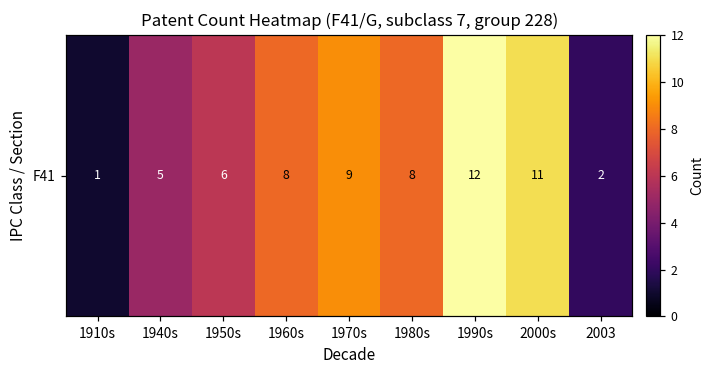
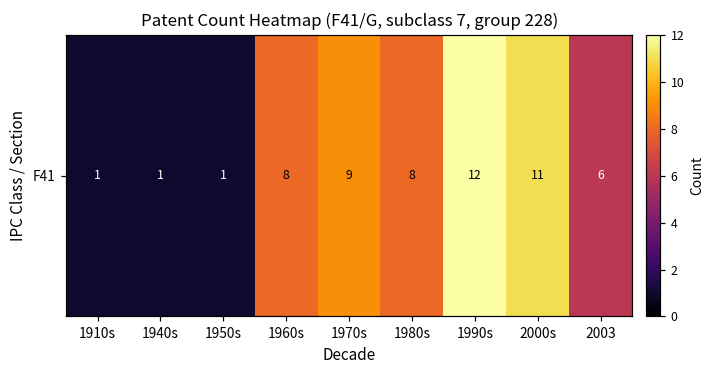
  {
    "F41": {
      "1910s": 1,
-     "1940s": 5,
-     "1950s": 6,
+     "1940s": 1,
+     "1950s": 1,
      "1960s": 8,
      "1970s": 9,
      "1980s": 8,
      "1990s": 12,
      "2000s": 11,
-     "2003": 2
+     "2003": 6
    }
  }
